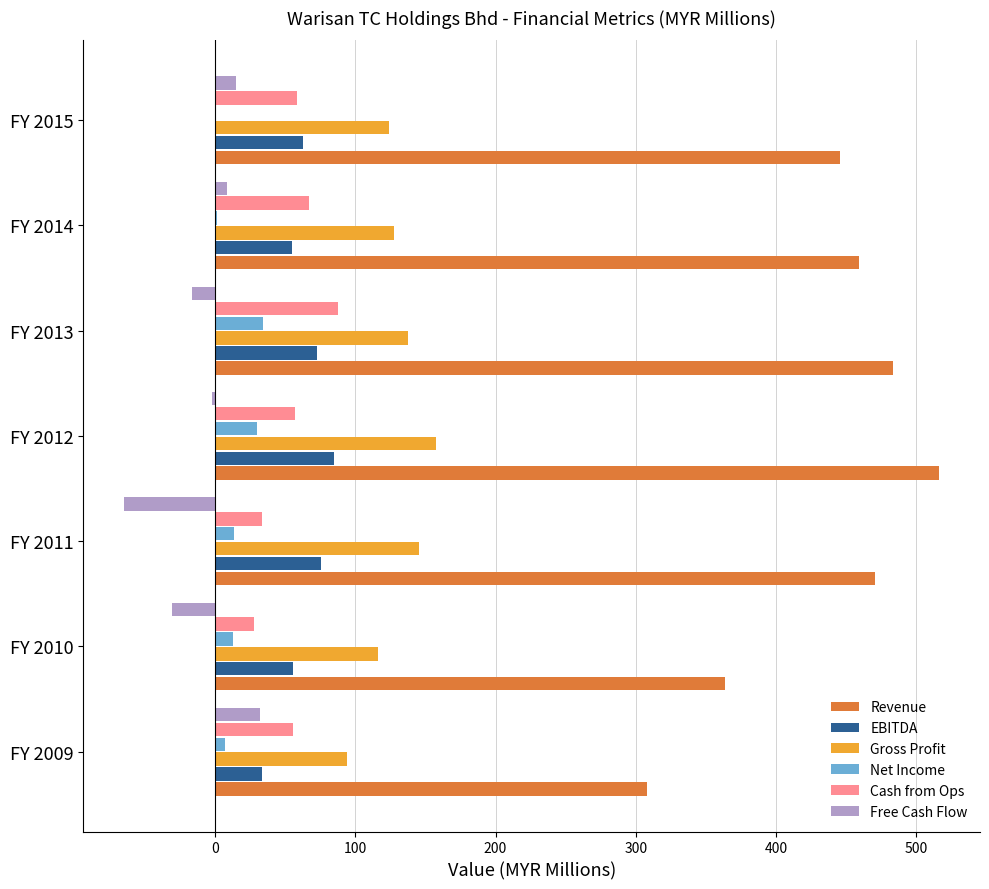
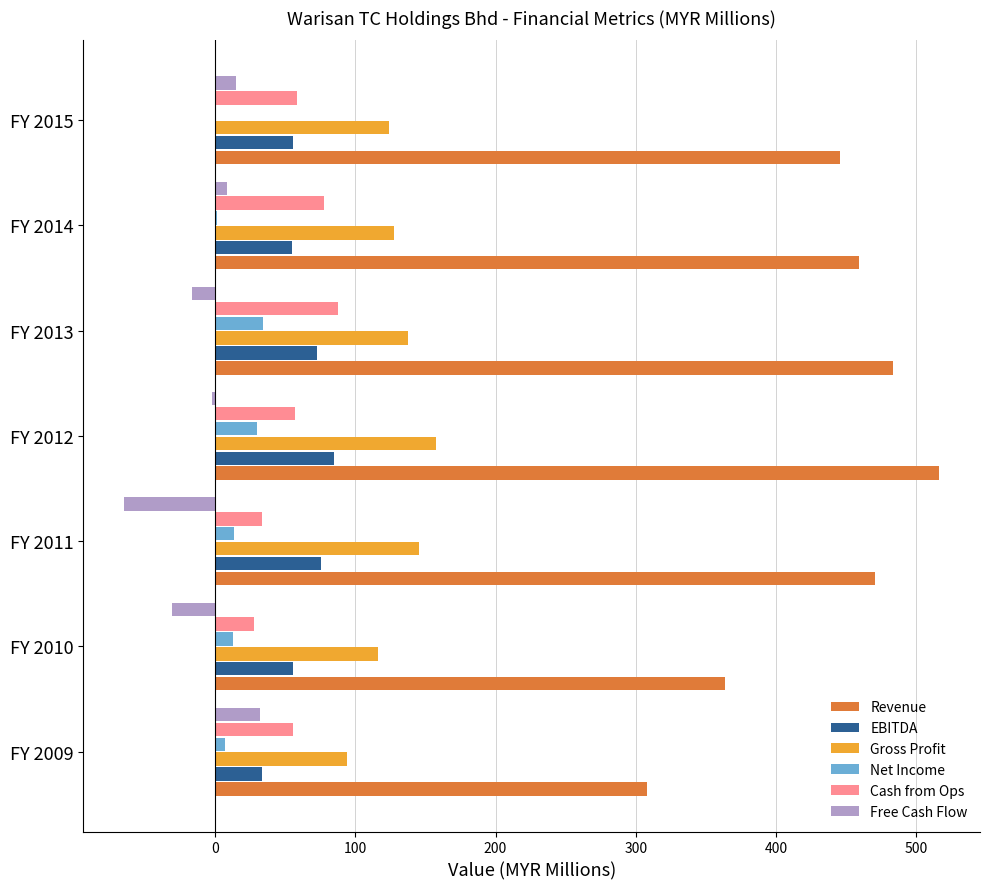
  {
    "EBITDA": {
-     "FY 2015": 62,
+     "FY 2015": 55,
      "FY 2014": 54,
      "FY 2013": 73,
      "FY 2012": 85,
      "FY 2011": 75,
      "FY 2010": 56,
      "FY 2009": 34
    },
    "Net Income": {
      "FY 2013": 34,
      "FY 2012": 30,
      "FY 2011": 14,
      "FY 2010": 13,
      "FY 2009": 7
    },
    "Cash from Ops": {
      "FY 2015": 59,
-     "FY 2014": 67,
+     "FY 2014": 77,
      "FY 2013": 87,
      "FY 2012": 57,
      "FY 2011": 34,
      "FY 2010": 28,
      "FY 2009": 55
    },
    "Free Cash Flow": {
      "FY 2015": 15,
      "FY 2014": 8,
      "FY 2013": -17,
      "FY 2012": -2,
      "FY 2011": -65,
      "FY 2010": -31,
      "FY 2009": 32
    }
  }
